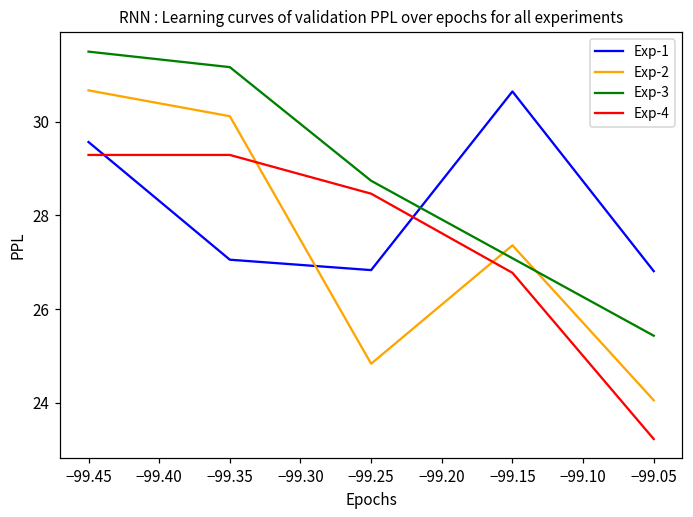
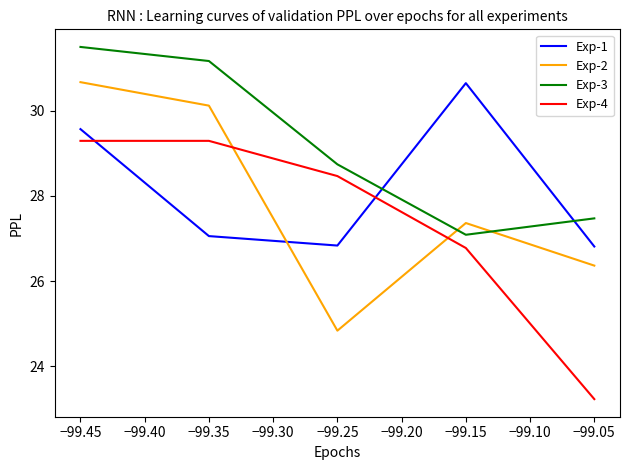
  {
    "Exp-1": {
      "−99.45": 29.6,
      "−99.35": 27.1,
      "−99.25": 26.8,
      "−99.15": 30.6,
      "−99.05": 26.8
    },
    "Exp-2": {
      "−99.45": 30.7,
      "−99.35": 30.1,
      "−99.25": 24.8,
      "−99.15": 27.4,
-     "−99.05": 24.1
+     "−99.05": 26.4
    },
    "Exp-3": {
      "−99.45": 31.5,
      "−99.35": 31.2,
      "−99.25": 28.7,
      "−99.15": 27.1,
-     "−99.05": 25.4
+     "−99.05": 27.5
    },
    "Exp-4": {
      "−99.45": 29.3,
      "−99.35": 29.3,
      "−99.25": 28.5,
      "−99.15": 26.8,
      "−99.05": 23.2
    }
  }
